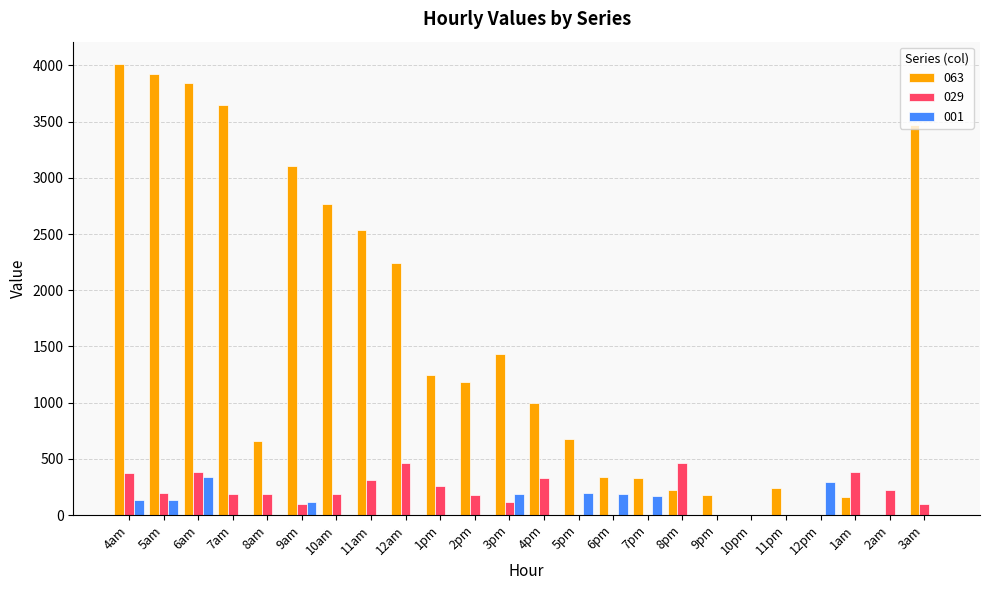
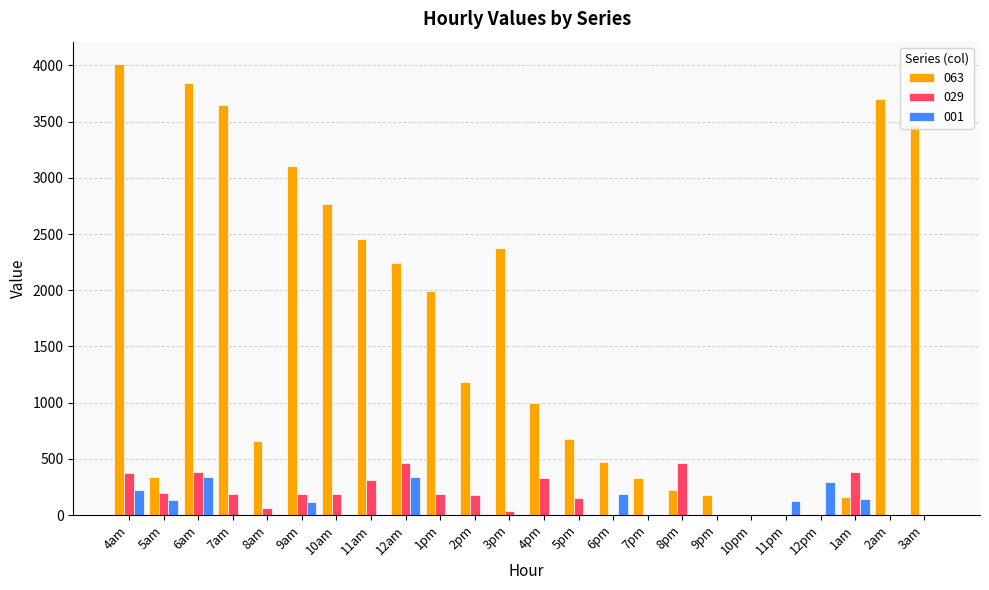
  {
    "063": {
      "4am": 4010,
-     "5am": 3930,
+     "5am": 340,
      "6am": 3840,
      "7am": 3650,
      "8am": 660,
      "9am": 3100,
      "10am": 2770,
-     "11am": 2540,
+     "11am": 2450,
      "12am": 2240,
-     "1pm": 1250,
+     "1pm": 1990,
      "2pm": 1190,
-     "3pm": 1430,
+     "3pm": 2380,
      "4pm": 1000,
      "5pm": 680,
-     "6pm": 340,
+     "6pm": 480,
      "7pm": 330,
      "8pm": 230,
      "9pm": 180,
      "10pm": 0,
-     "11pm": 240,
+     "11pm": 0,
      "12pm": 0,
      "1am": 160,
-     "2am": 0
+     "2am": 3700
    },
    "029": {
      "4am": 370,
      "5am": 200,
      "6am": 390,
      "7am": 180,
-     "8am": 180,
-     "9am": 100,
+     "8am": 60,
+     "9am": 180,
      "10am": 180,
      "11am": 310,
      "12am": 460,
-     "1pm": 260,
+     "1pm": 180,
      "2pm": 180,
-     "3pm": 120,
+     "3pm": 40,
      "4pm": 330,
-     "5pm": 0,
+     "5pm": 150,
      "6pm": 0,
      "7pm": 0,
      "8pm": 460,
      "9pm": 0,
      "10pm": 0,
      "11pm": 0,
      "12pm": 0,
      "1am": 380,
-     "2am": 220,
-     "3am": 100
+     "2am": 0,
+     "3am": 0
    },
    "001": {
-     "4am": 130,
+     "4am": 220,
      "5am": 130,
      "6am": 330,
      "7am": 0,
      "8am": 0,
      "9am": 110,
      "10am": 0,
      "11am": 0,
-     "12am": 0,
+     "12am": 340,
      "1pm": 0,
      "2pm": 0,
-     "3pm": 190,
+     "3pm": 0,
      "4pm": 0,
-     "5pm": 200,
+     "5pm": 0,
      "6pm": 190,
-     "7pm": 170,
+     "7pm": 0,
      "8pm": 0,
      "9pm": 0,
      "10pm": 0,
-     "11pm": 0,
+     "11pm": 120,
      "12pm": 290,
-     "1am": 0,
+     "1am": 140,
      "2am": 0,
      "3am": 0
    }
  }
